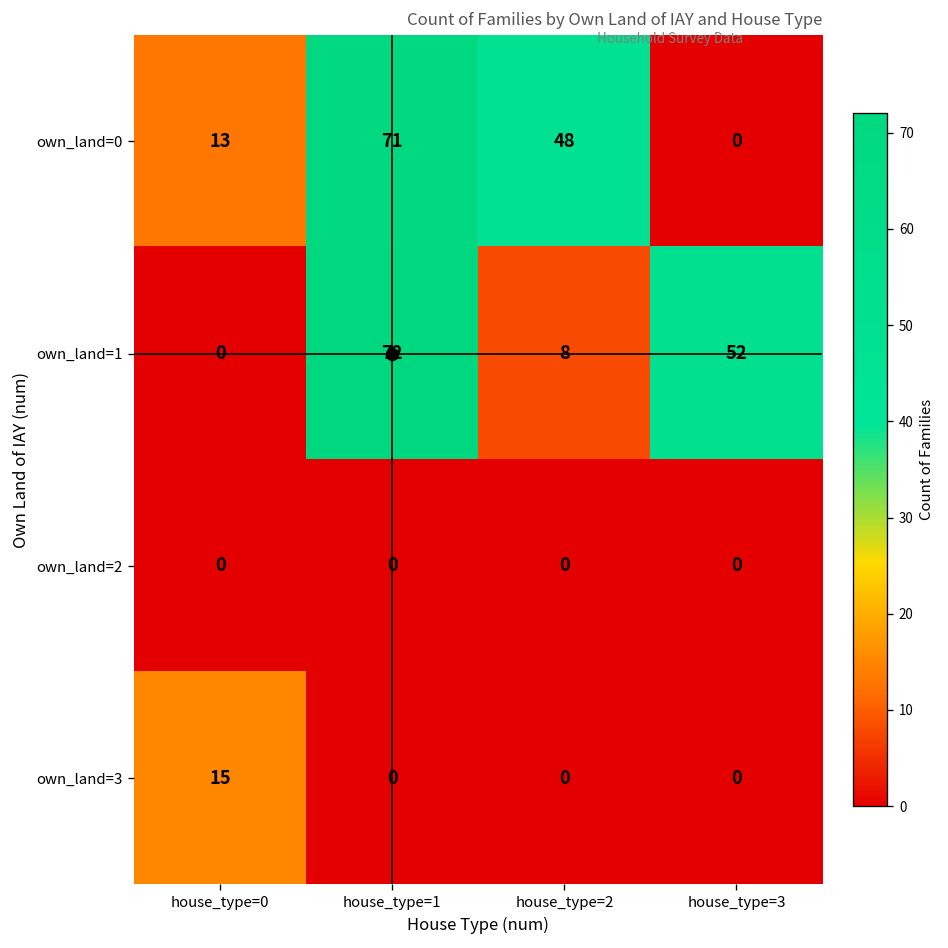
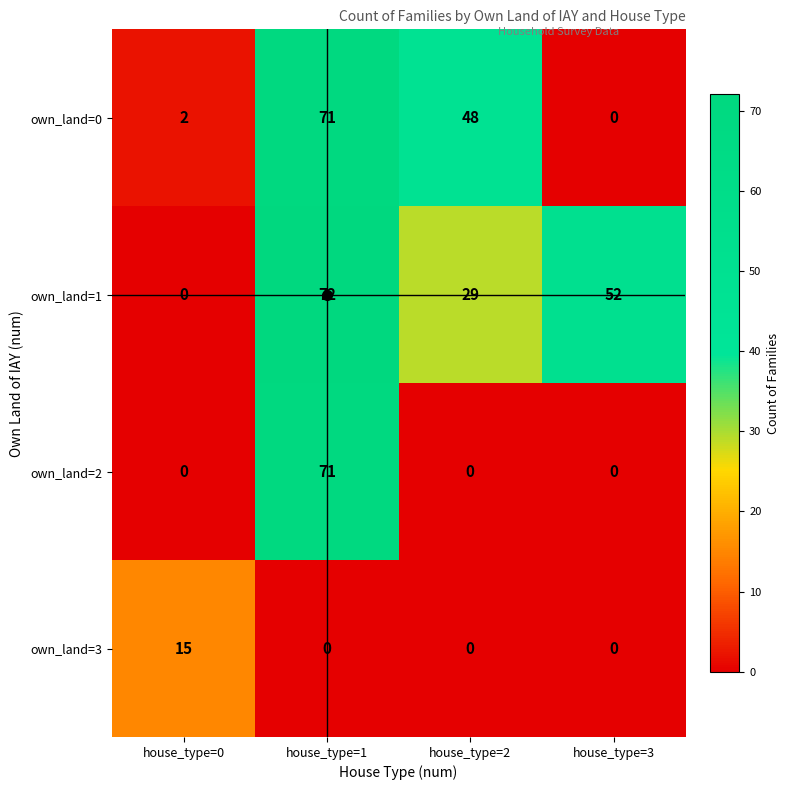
  {
    "own_land=0": {
-     "house_type=0": 13,
+     "house_type=0": 2,
      "house_type=1": 71,
      "house_type=2": 48,
      "house_type=3": 0
    },
    "own_land=1": {
      "house_type=0": 0,
-     "house_type=2": 8,
+     "house_type=2": 29,
      "house_type=3": 52
    },
    "own_land=2": {
      "house_type=0": 0,
-     "house_type=1": 0,
+     "house_type=1": 71,
      "house_type=2": 0,
      "house_type=3": 0
    },
    "own_land=3": {
      "house_type=0": 15,
      "house_type=1": 0,
      "house_type=2": 0,
      "house_type=3": 0
    }
  }
